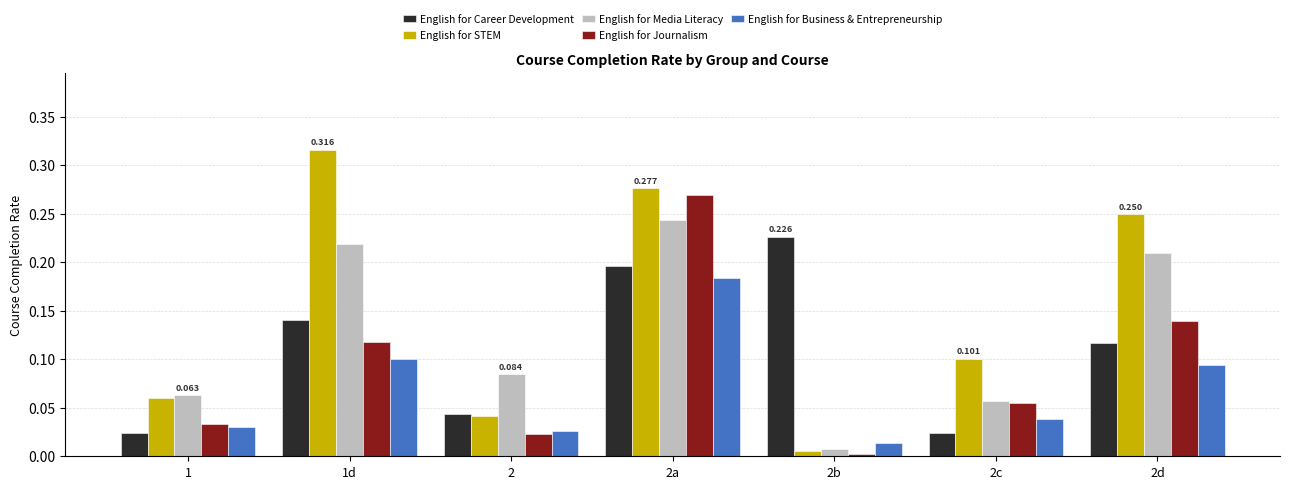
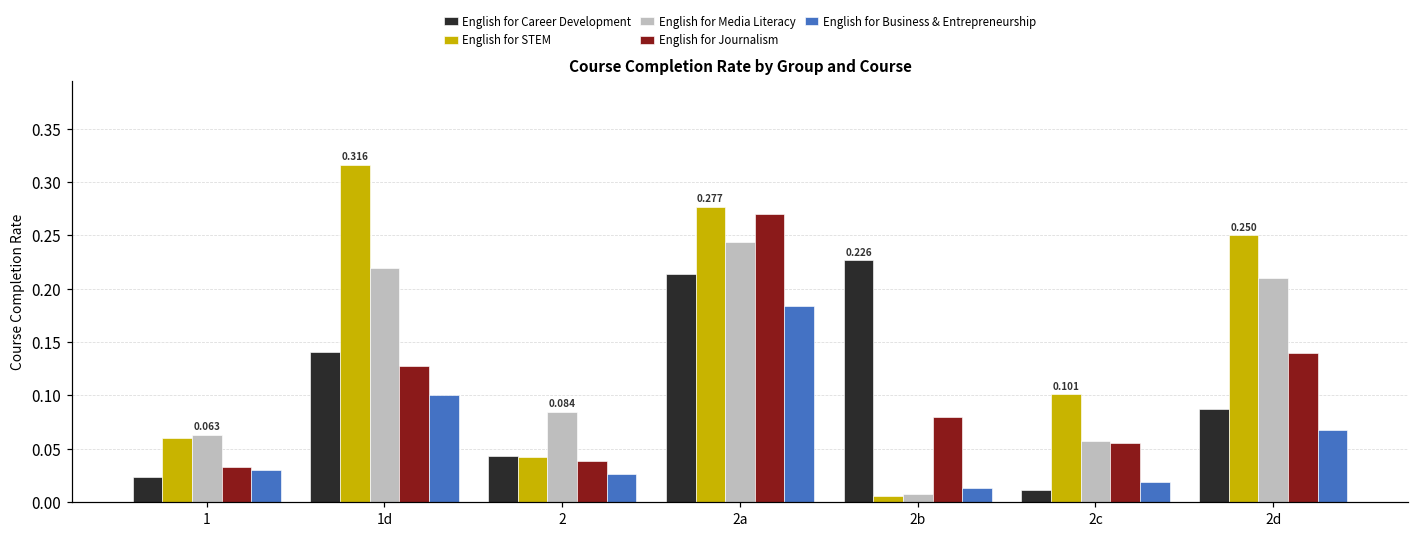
  {
    "English for Career Development": {
      "1": 0.02,
      "1d": 0.14,
      "2": 0.04,
-     "2a": 0.20,
-     "2c": 0.02,
-     "2d": 0.12
+     "2a": 0.21,
+     "2c": 0.01,
+     "2d": 0.09
    },
    "English for STEM": {
      "1d": 0.316,
      "2a": 0.277,
      "2c": 0.101,
      "2d": 0.250
    },
    "English for Media Literacy": {
      "1": 0.063,
      "2": 0.084
    },
    "English for Journalism": {
      "1": 0.03,
-     "1d": 0.12,
-     "2": 0.02,
+     "1d": 0.13,
+     "2": 0.04,
      "2a": 0.27,
-     "2b": 0.00,
+     "2b": 0.08,
      "2c": 0.06,
      "2d": 0.14
    },
    "English for Business & Entrepreneurship": {
      "1": 0.03,
      "1d": 0.10,
      "2": 0.03,
      "2a": 0.18,
      "2b": 0.01,
-     "2c": 0.04,
-     "2d": 0.09
+     "2c": 0.02,
+     "2d": 0.07
    }
  }
